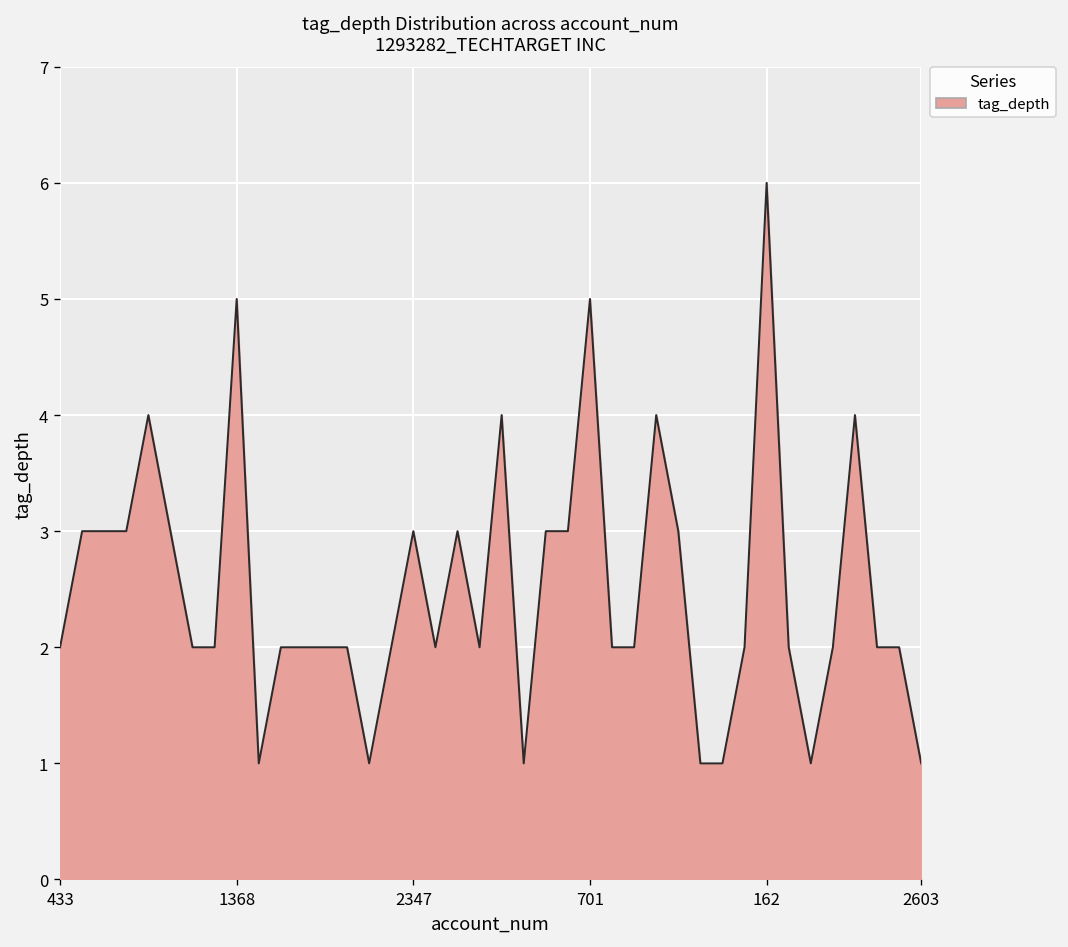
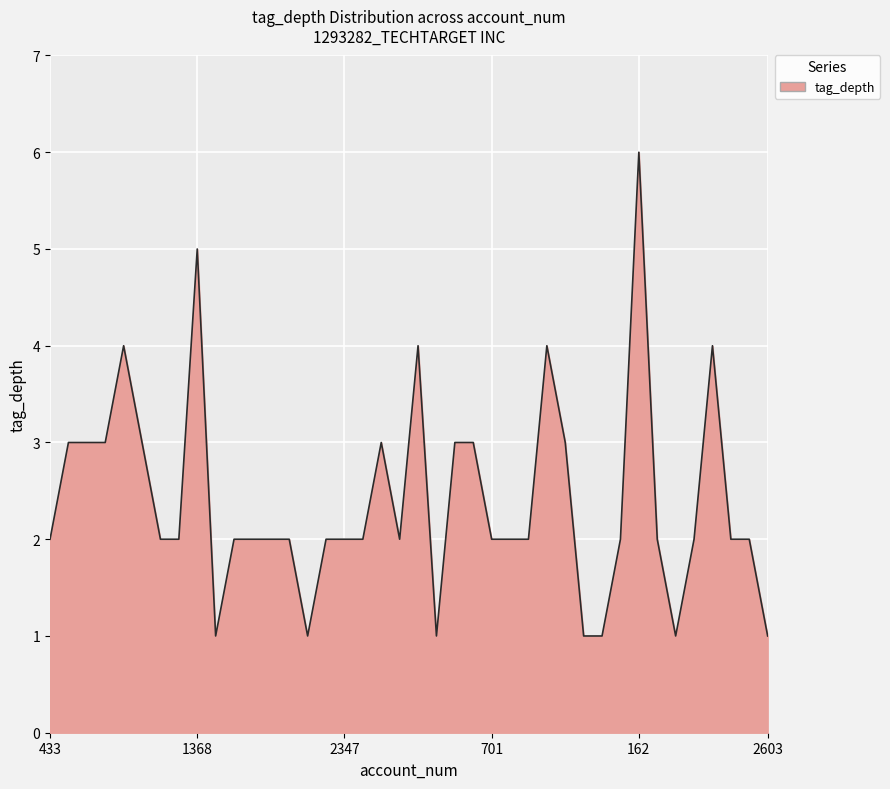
  {
    "433": 2,
    "1368": 5,
-   "2347": 3,
-   "701": 5,
+   "2347": 2,
+   "701": 2,
    "162": 6,
    "2603": 1
  }
